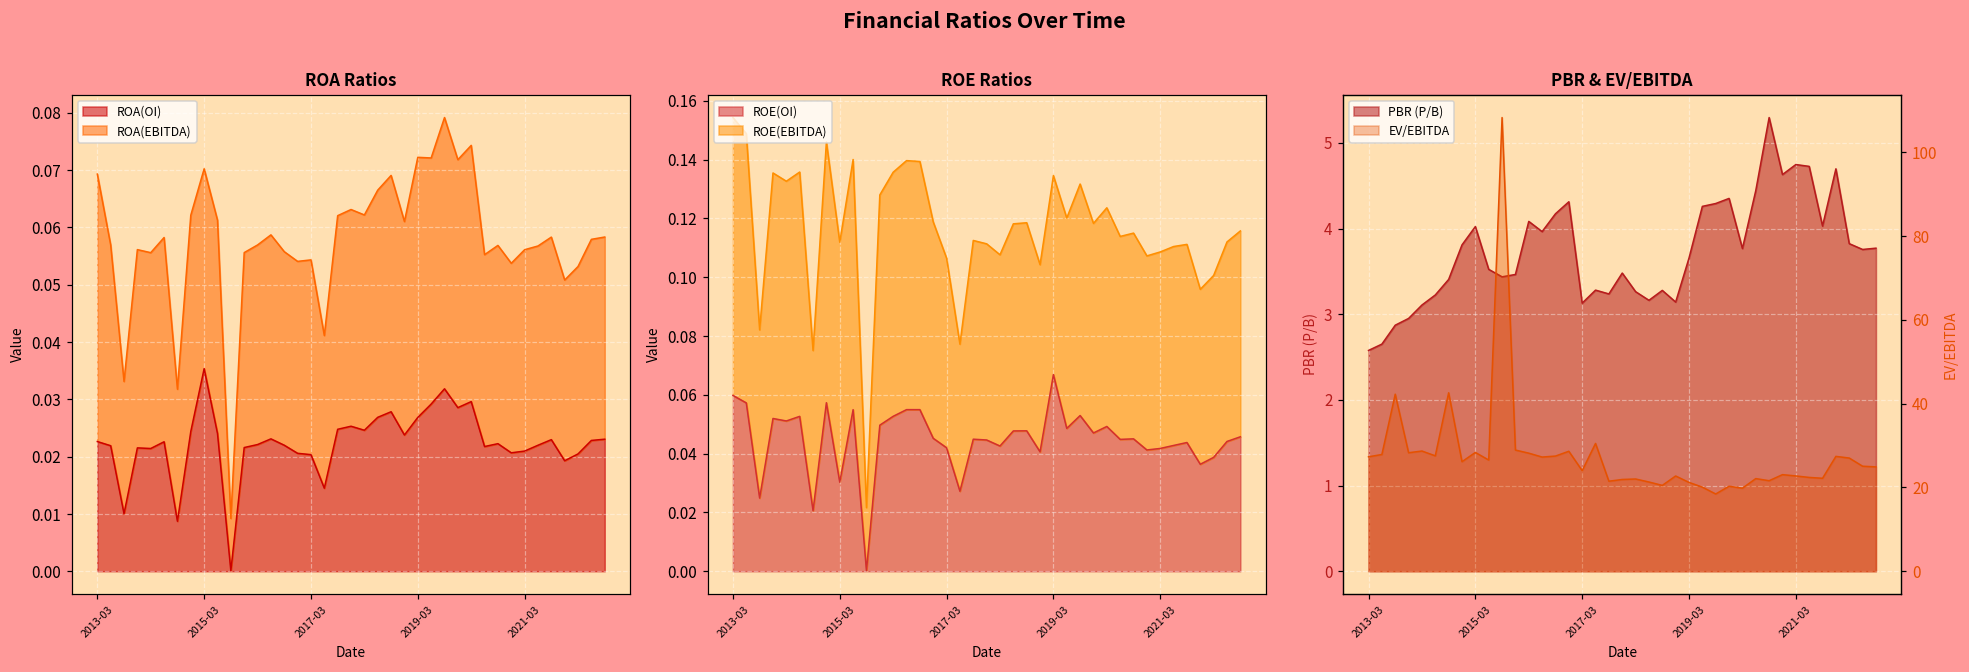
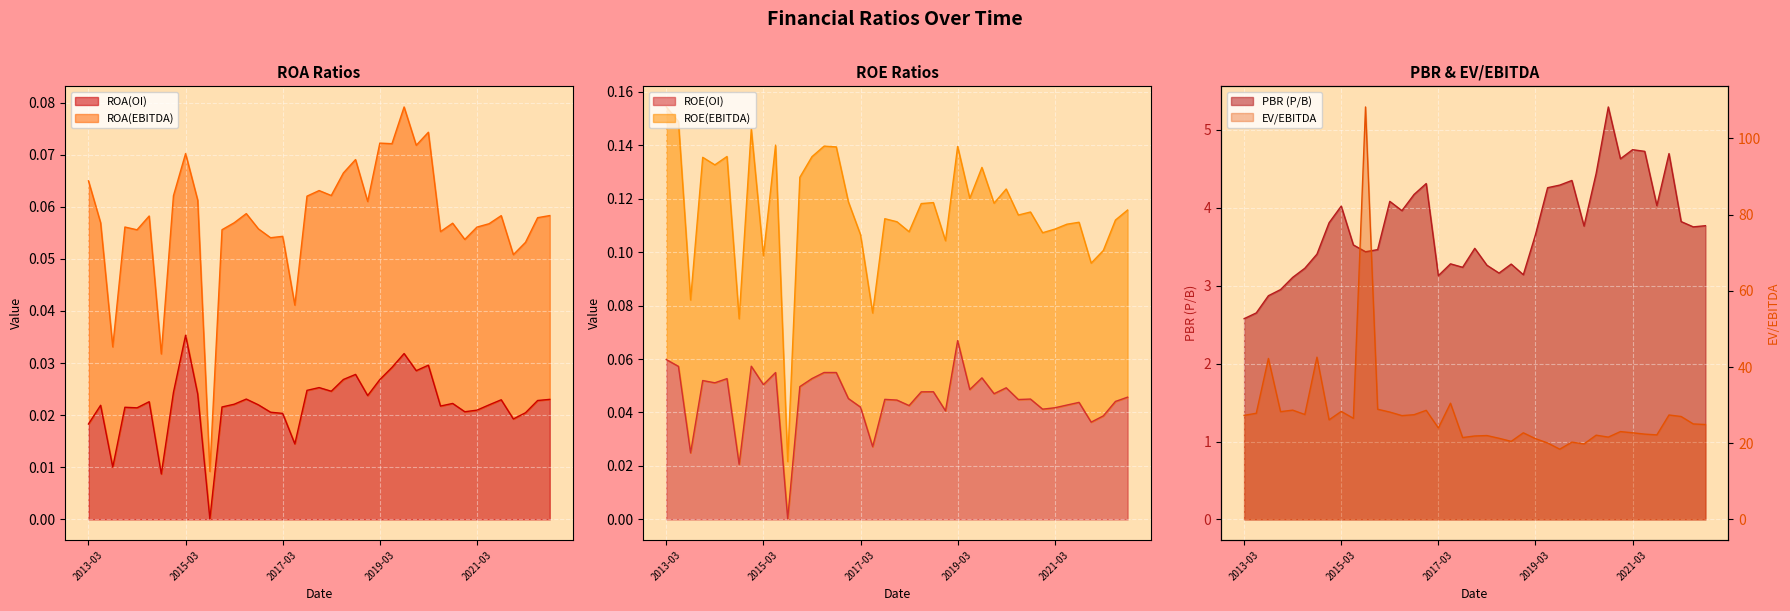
  {
    "ROA Ratios": {
      "ROA(OI)": {
-       "2013-03": 0.023,
+       "2013-03": 0.018,
        "2015-03": 0.035,
        "2017-03": 0.020,
        "2019-03": 0.027,
        "2021-03": 0.021
      },
      "ROA(EBITDA)": {
        "2013-03": 0.047,
        "2015-03": 0.035,
        "2017-03": 0.034,
        "2019-03": 0.045,
        "2021-03": 0.035
      }
    },
    "ROE Ratios": {
      "ROE(OI)": {
        "2013-03": 0.060,
-       "2015-03": 0.030,
+       "2015-03": 0.050,
        "2017-03": 0.042,
        "2019-03": 0.067,
        "2021-03": 0.042
      },
      "ROE(EBITDA)": {
-       "2015-03": 0.082,
+       "2015-03": 0.048,
        "2017-03": 0.064,
-       "2019-03": 0.068,
+       "2019-03": 0.073,
        "2021-03": 0.067
      }
    }
  }
